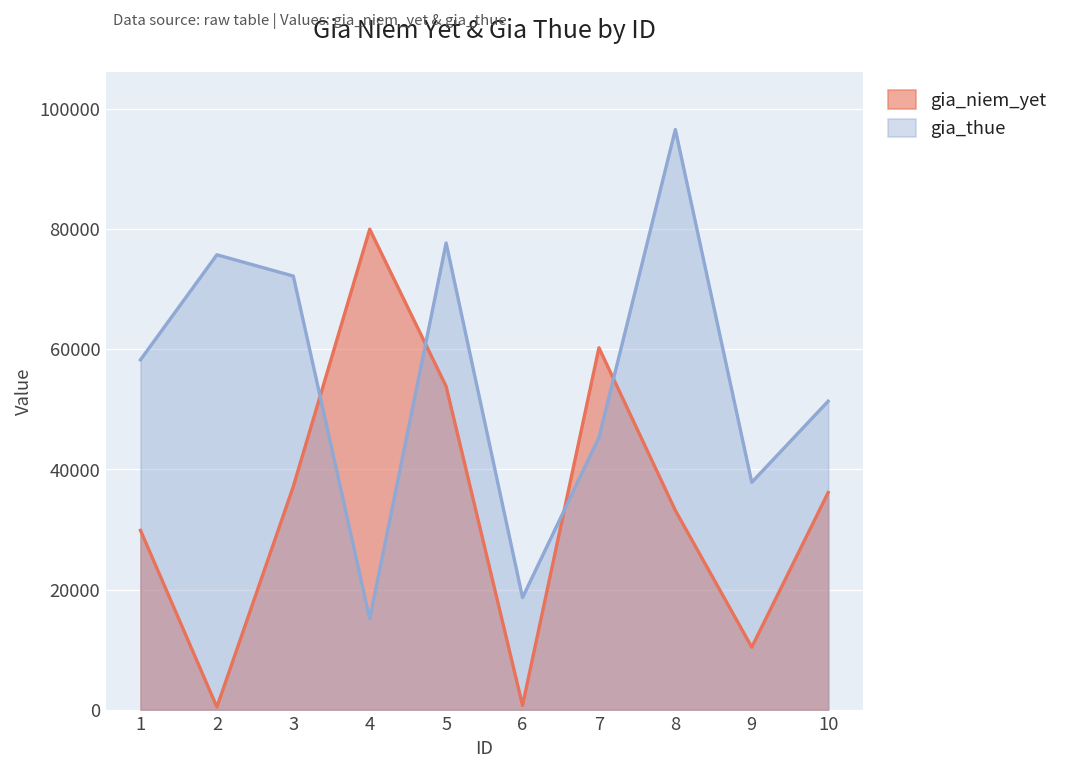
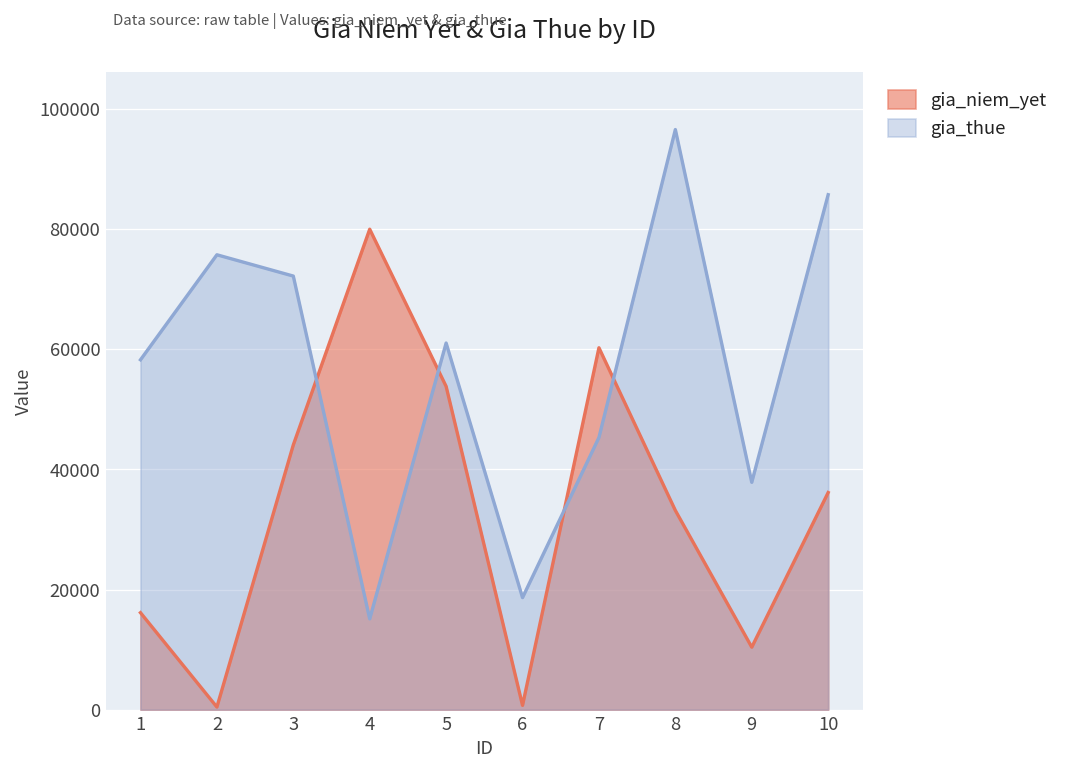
  {
    "gia_niem_yet": {
-     "1": 30000,
+     "1": 16000,
      "2": 0,
-     "3": 37000,
+     "3": 44000,
      "4": 80000,
      "5": 54000,
      "6": 1000,
      "7": 60000,
      "8": 33000,
      "9": 10000,
      "10": 36000
    },
    "gia_thue": {
      "1": 58000,
      "2": 76000,
      "3": 72000,
      "4": 15000,
-     "5": 78000,
+     "5": 61000,
      "6": 19000,
      "7": 45000,
      "8": 97000,
      "9": 38000,
-     "10": 51000
+     "10": 86000
    }
  }
